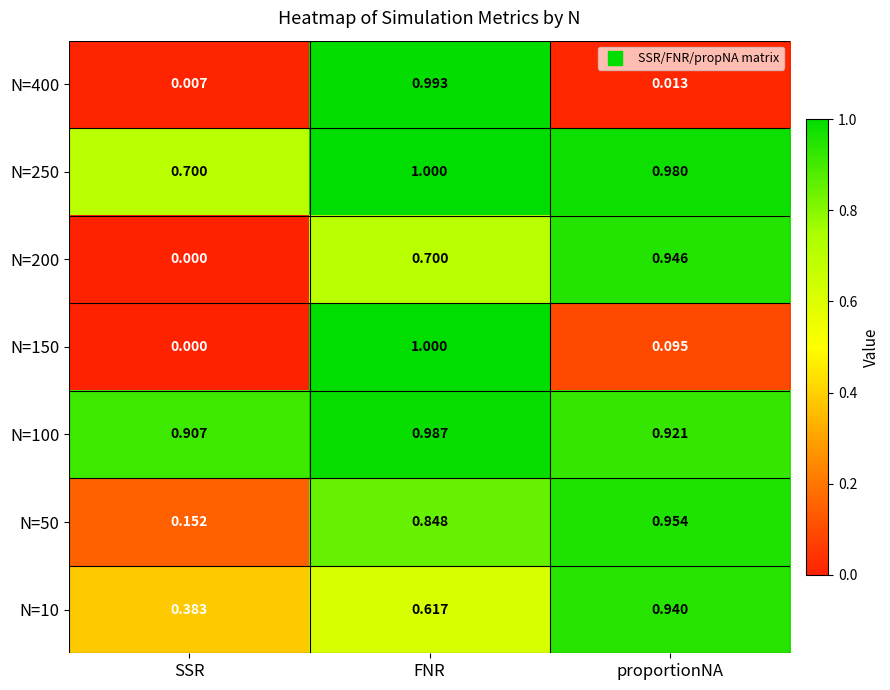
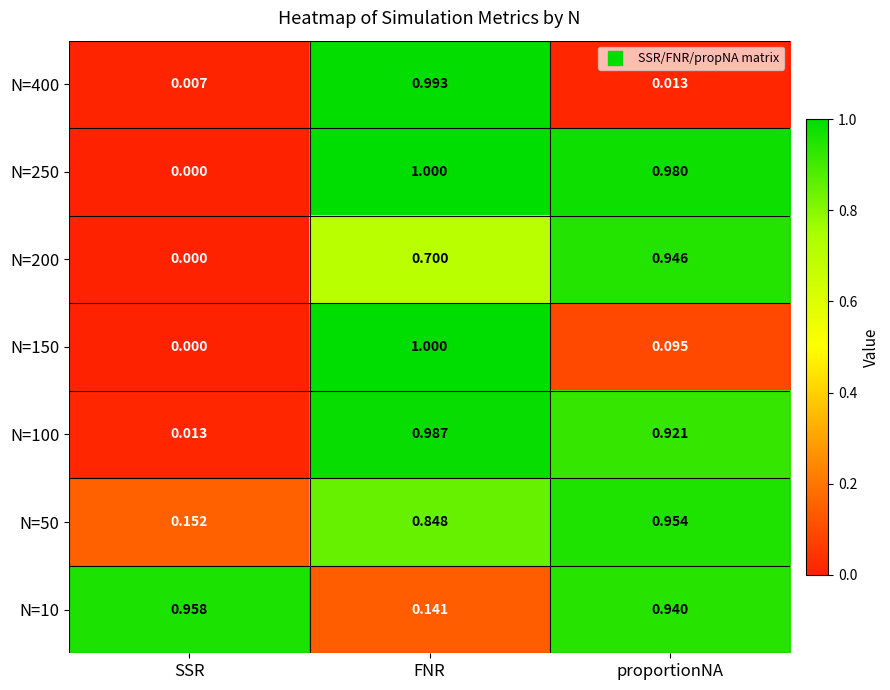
  {
    "N=400": {
      "SSR": 0.007,
      "FNR": 0.993,
      "proportionNA": 0.013
    },
    "N=250": {
-     "SSR": 0.700,
+     "SSR": 0.000,
      "FNR": 1.000,
      "proportionNA": 0.980
    },
    "N=200": {
      "SSR": 0.000,
      "FNR": 0.700,
      "proportionNA": 0.946
    },
    "N=150": {
      "SSR": 0.000,
      "FNR": 1.000,
      "proportionNA": 0.095
    },
    "N=100": {
-     "SSR": 0.907,
+     "SSR": 0.013,
      "FNR": 0.987,
      "proportionNA": 0.921
    },
    "N=50": {
      "SSR": 0.152,
      "FNR": 0.848,
      "proportionNA": 0.954
    },
    "N=10": {
-     "SSR": 0.383,
-     "FNR": 0.617,
+     "SSR": 0.958,
+     "FNR": 0.141,
      "proportionNA": 0.940
    }
  }
